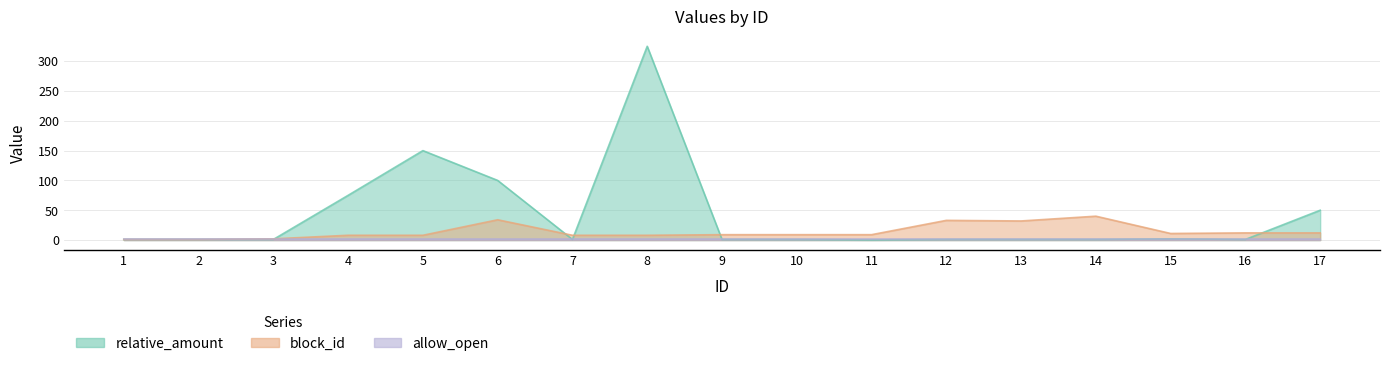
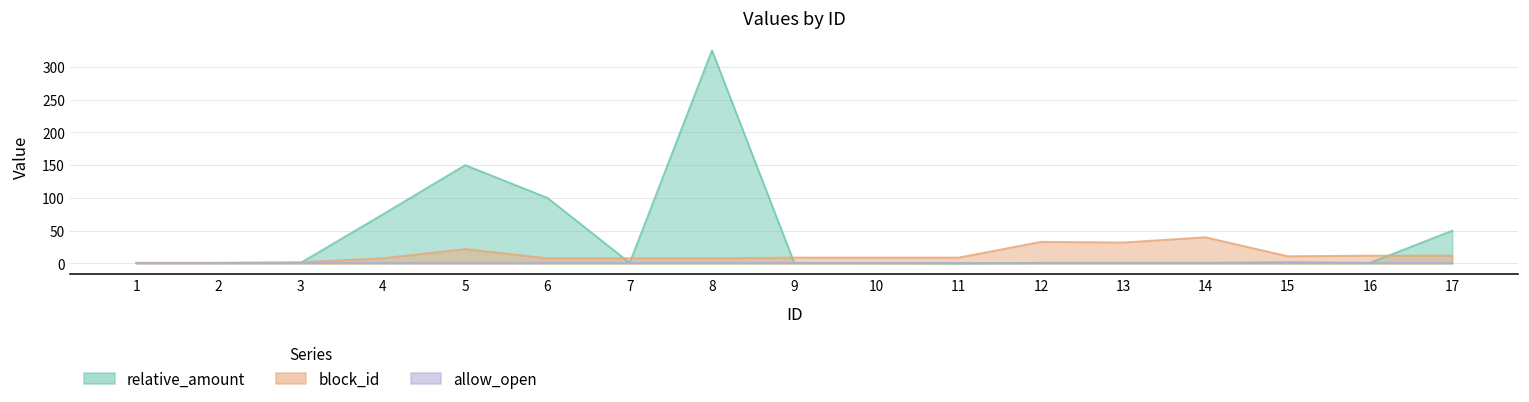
  {
    "relative_amount": {
      "4": 80,
      "5": 150,
      "6": 100,
      "8": 330,
      "17": 50
    },
    "block_id": {
      "4": 10,
-     "5": 10,
-     "6": 30,
+     "5": 20,
+     "6": 10,
      "7": 10,
      "8": 10,
      "9": 10,
      "10": 10,
      "11": 10,
      "12": 30,
      "13": 30,
      "14": 40,
      "15": 10,
      "16": 10,
      "17": 10
    },
    "allow_open": {
      "4": 0,
      "5": 0,
      "6": 0,
      "8": 0,
      "17": 0
    }
  }
